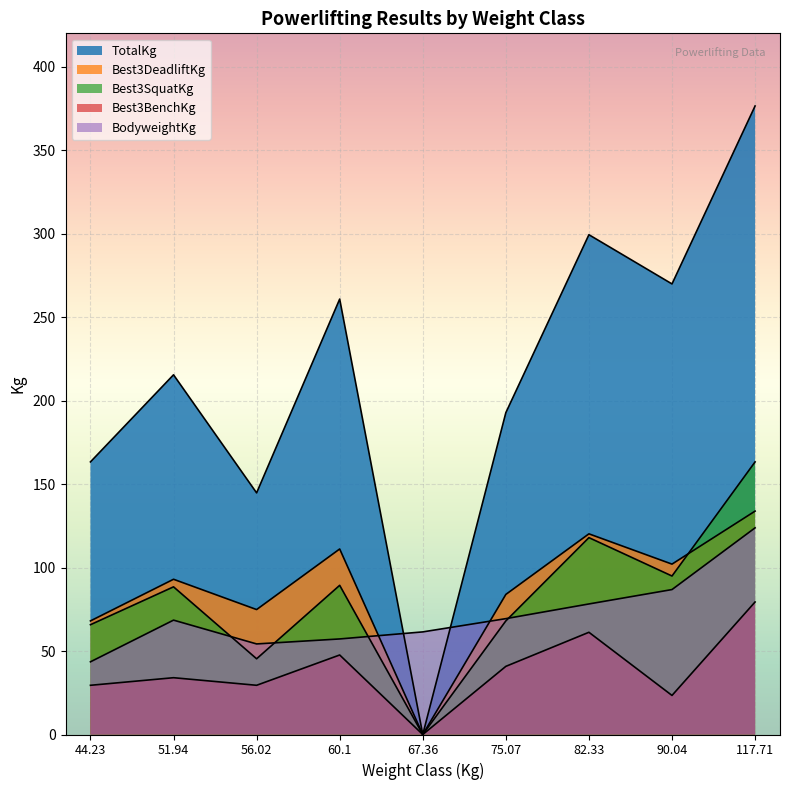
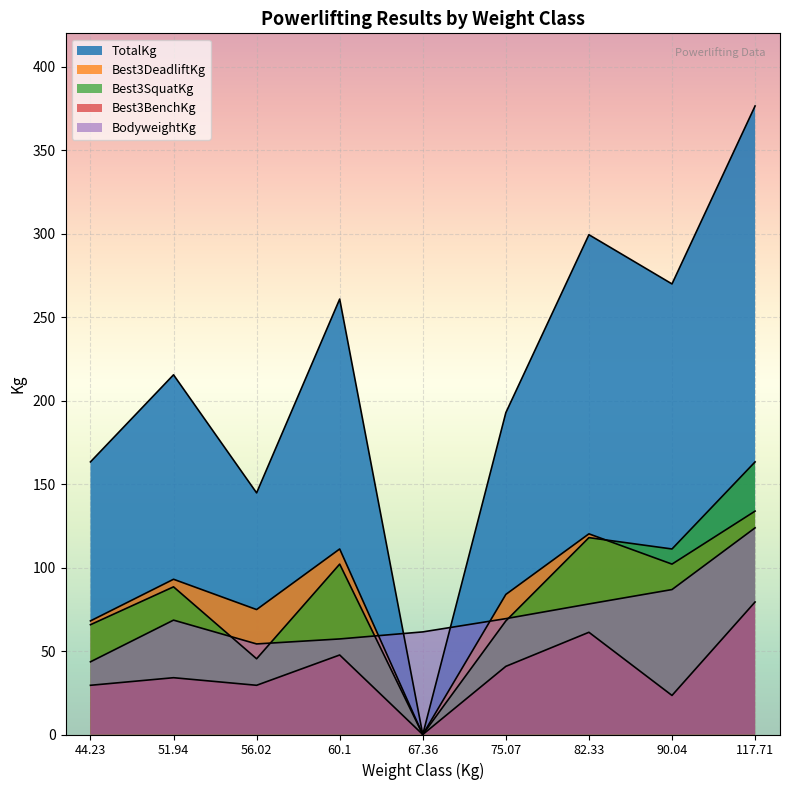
  {
    "TotalKg": {
      "44.23": 163,
      "51.94": 215,
      "56.02": 145,
      "60.1": 261,
      "75.07": 193,
      "82.33": 299,
      "90.04": 270,
      "117.71": 376
    },
    "Best3DeadliftKg": {
      "44.23": 68,
      "51.94": 93,
      "56.02": 75,
      "60.1": 111,
      "75.07": 84,
      "82.33": 120,
      "90.04": 102,
      "117.71": 134
    },
    "Best3SquatKg": {
      "44.23": 66,
      "51.94": 88,
      "56.02": 45,
-     "60.1": 89,
+     "60.1": 102,
      "82.33": 118,
-     "90.04": 95,
+     "90.04": 111,
      "117.71": 163
    },
    "Best3BenchKg": {
      "44.23": 29,
      "51.94": 34,
      "56.02": 29,
      "60.1": 48,
      "75.07": 41,
      "82.33": 61,
      "90.04": 23,
      "117.71": 79
    },
    "BodyweightKg": {
      "44.23": 44,
      "51.94": 69,
      "56.02": 54,
      "60.1": 57,
      "67.36": 61,
      "82.33": 78,
      "90.04": 87,
      "117.71": 124
    }
  }
